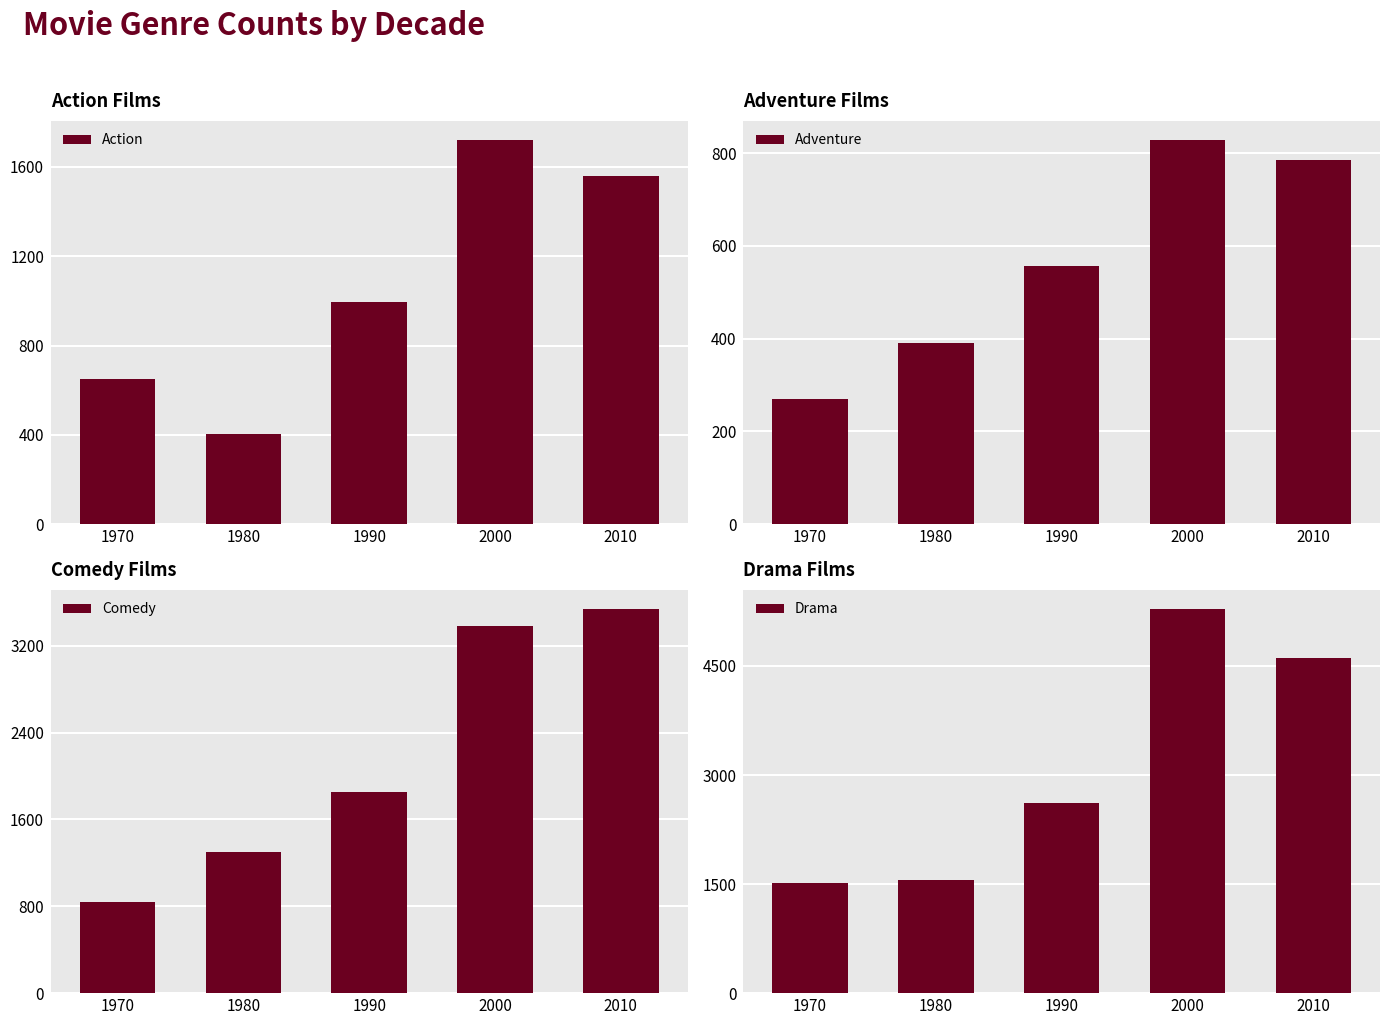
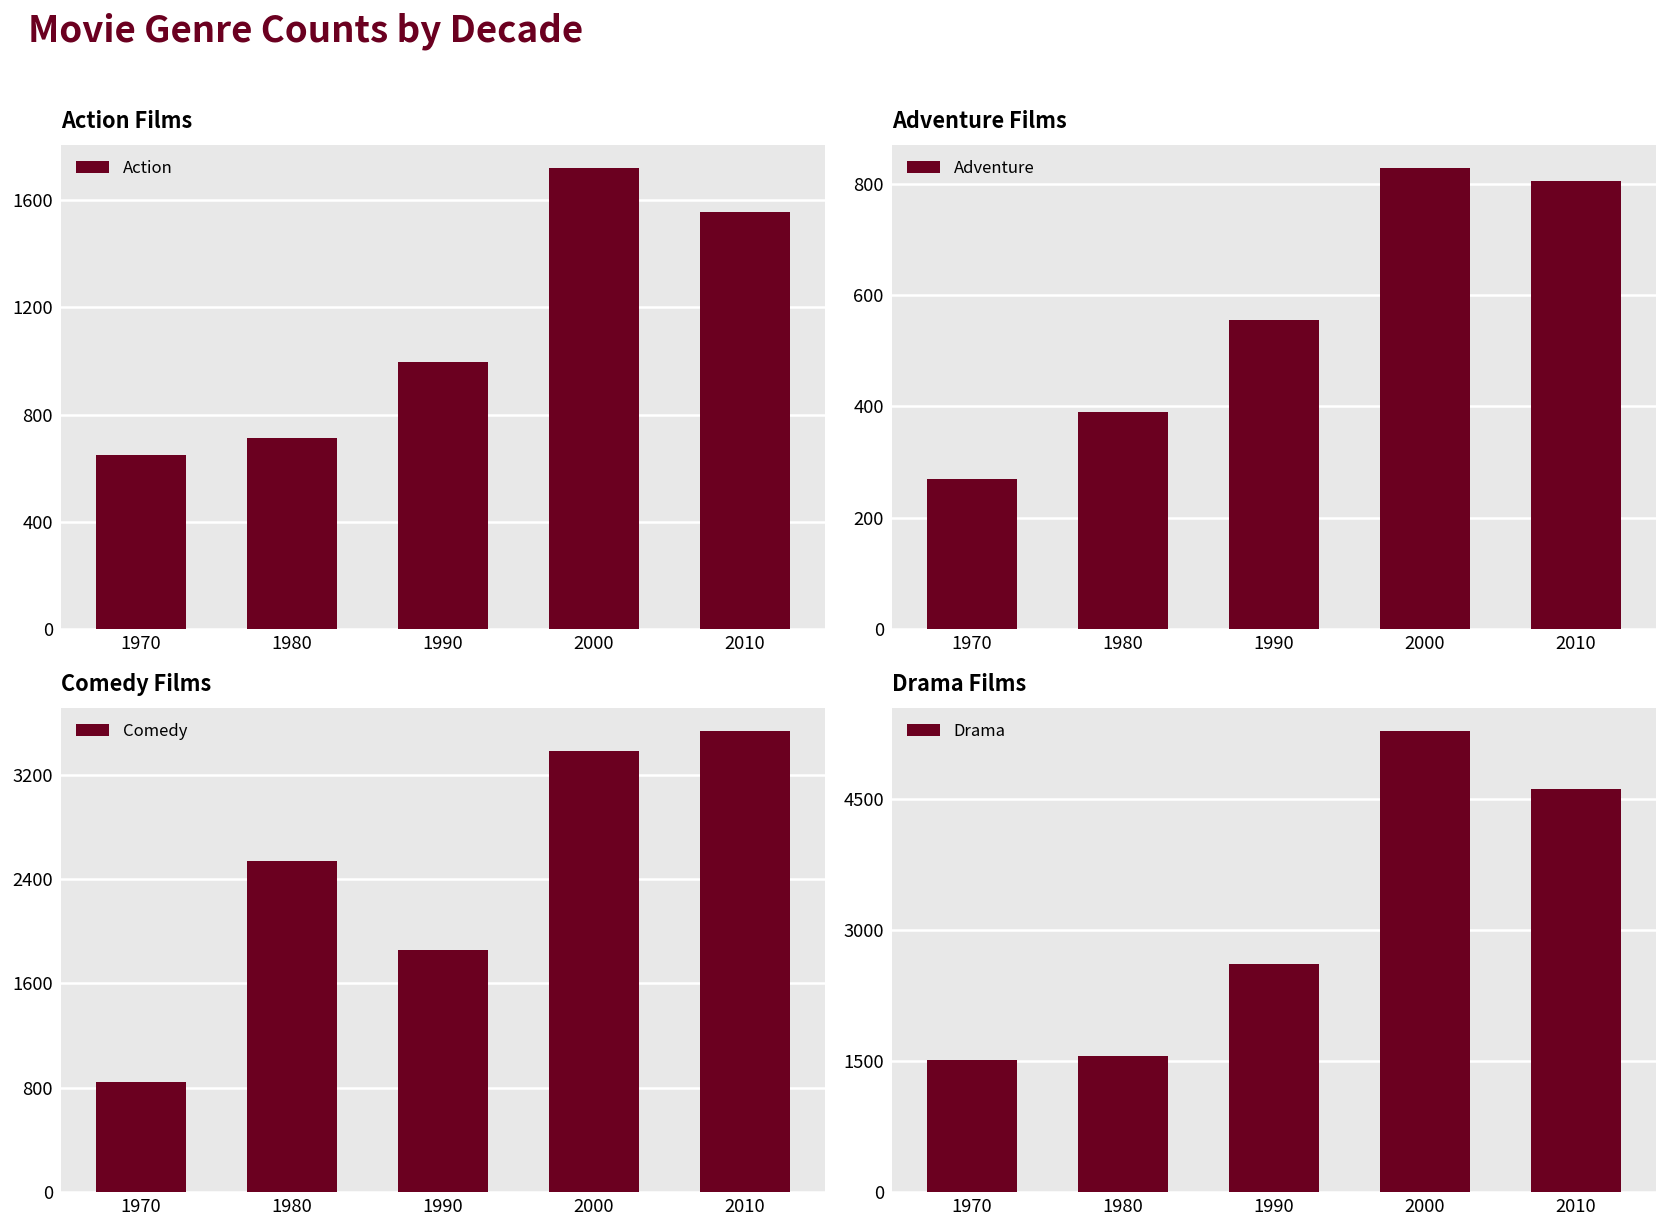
  {
    "Action Films": {
      "1970": 650,
-     "1980": 400,
+     "1980": 710,
      "1990": 1000,
      "2000": 1720,
      "2010": 1560
    },
    "Adventure Films": {
      "1970": 270,
      "1980": 390,
      "1990": 560,
      "2000": 830,
-     "2010": 780
+     "2010": 810
    },
    "Comedy Films": {
      "1970": 840,
-     "1980": 1300,
+     "1980": 2540,
      "1990": 1850,
      "2000": 3380,
      "2010": 3540
    },
    "Drama Films": {
      "1970": 1500,
      "1980": 1600,
      "1990": 2600,
      "2000": 5300,
      "2010": 4600
    }
  }
